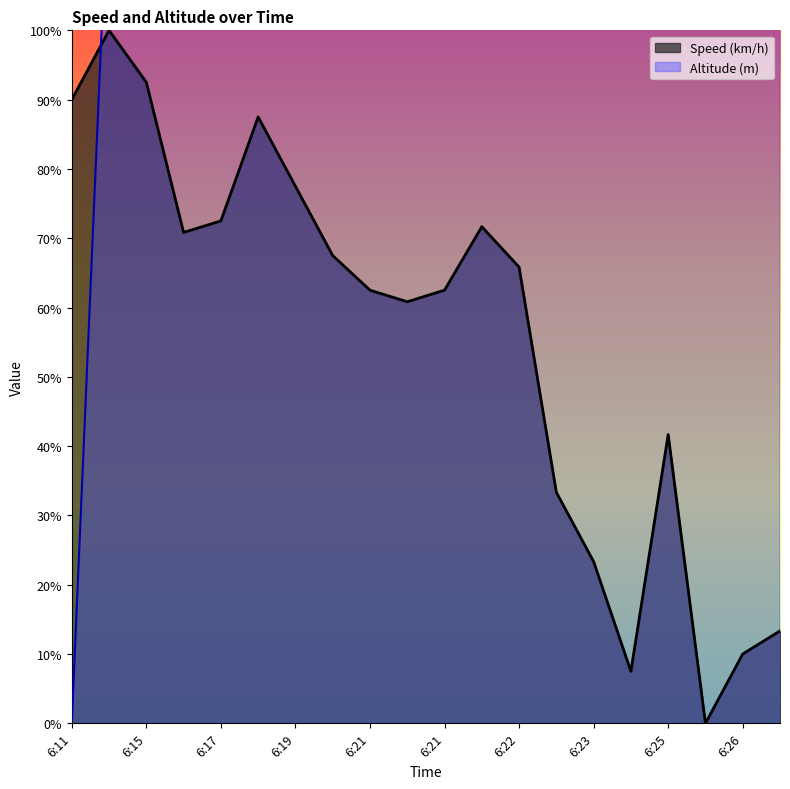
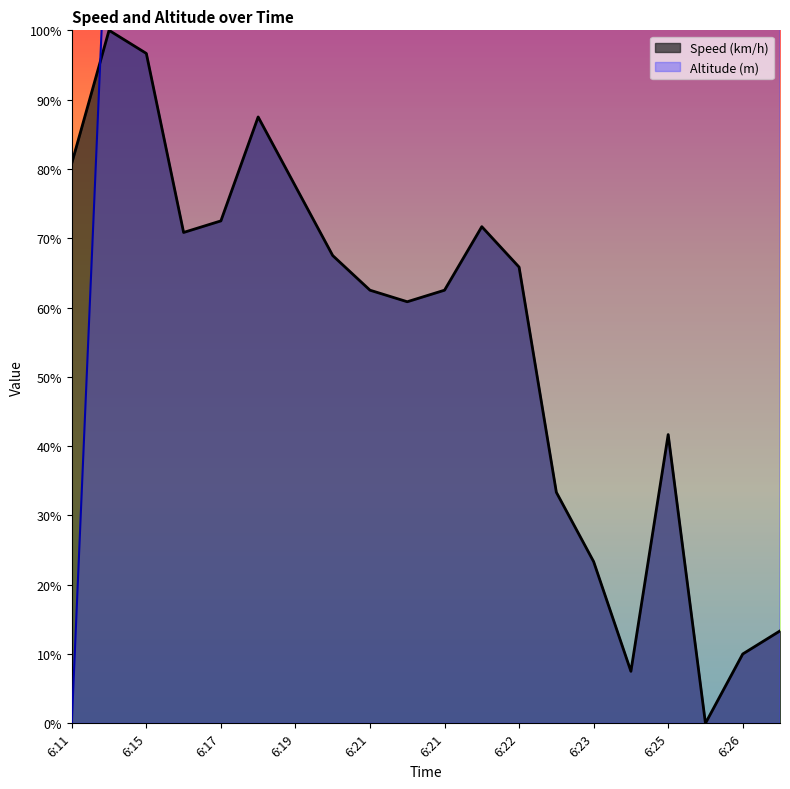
  {
    "Speed (km/h)": {
-     "6:11": "90%",
-     "6:15": "93%",
+     "6:11": "81%",
+     "6:15": "97%",
      "6:17": "73%",
      "6:25": "42%"
    },
    "Altitude (m)": {
      "6:11": "0%"
    }
  }
